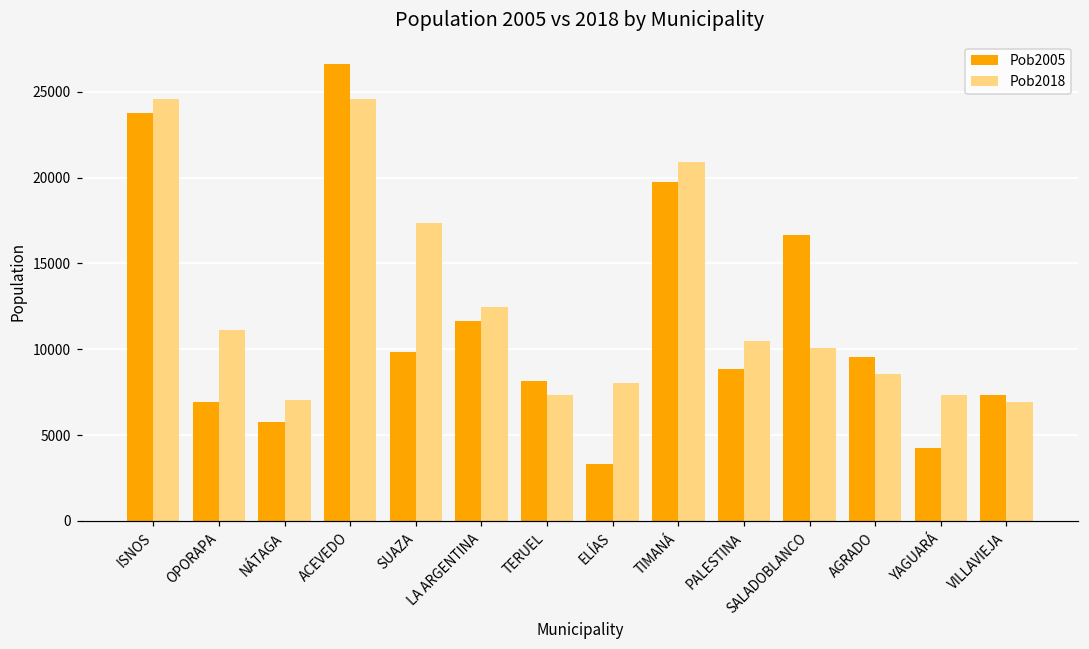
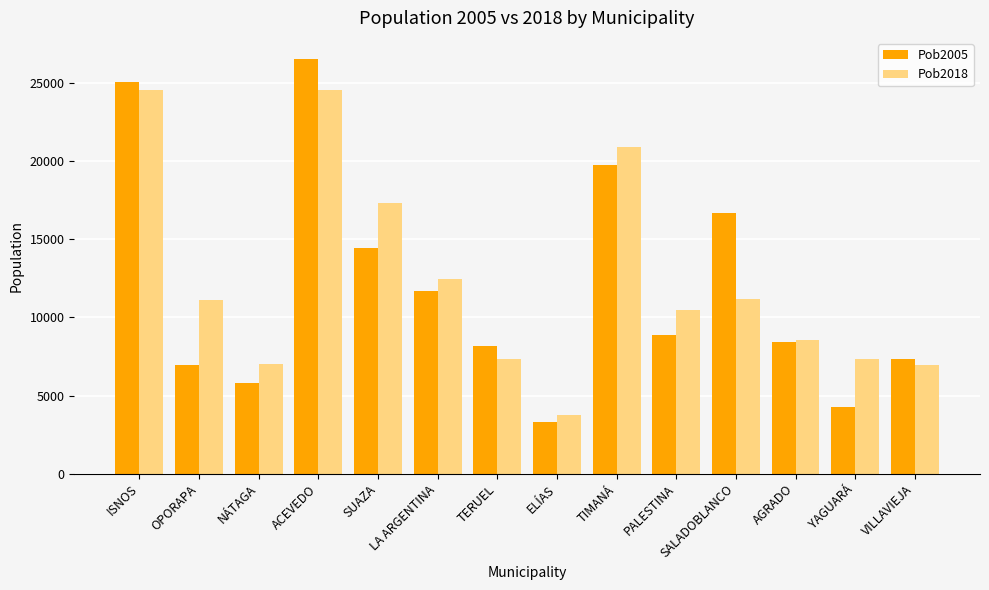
  {
    "Pob2005": {
-     "ISNOS": 23700,
+     "ISNOS": 25100,
      "OPORAPA": 6900,
      "NÁTAGA": 5800,
      "ACEVEDO": 26600,
-     "SUAZA": 9800,
+     "SUAZA": 14500,
      "LA ARGENTINA": 11700,
      "TERUEL": 8200,
      "ELÍAS": 3300,
      "TIMANÁ": 19700,
      "PALESTINA": 8800,
      "SALADOBLANCO": 16700,
-     "AGRADO": 9500,
+     "AGRADO": 8400,
      "YAGUARÁ": 4300,
      "VILLAVIEJA": 7300
    },
    "Pob2018": {
      "ISNOS": 24600,
      "OPORAPA": 11100,
      "NÁTAGA": 7000,
      "ACEVEDO": 24600,
      "SUAZA": 17400,
      "LA ARGENTINA": 12500,
      "TERUEL": 7400,
-     "ELÍAS": 8000,
+     "ELÍAS": 3700,
      "TIMANÁ": 20900,
      "PALESTINA": 10500,
-     "SALADOBLANCO": 10100,
+     "SALADOBLANCO": 11200,
      "AGRADO": 8600,
      "YAGUARÁ": 7400,
      "VILLAVIEJA": 6900
    }
  }
